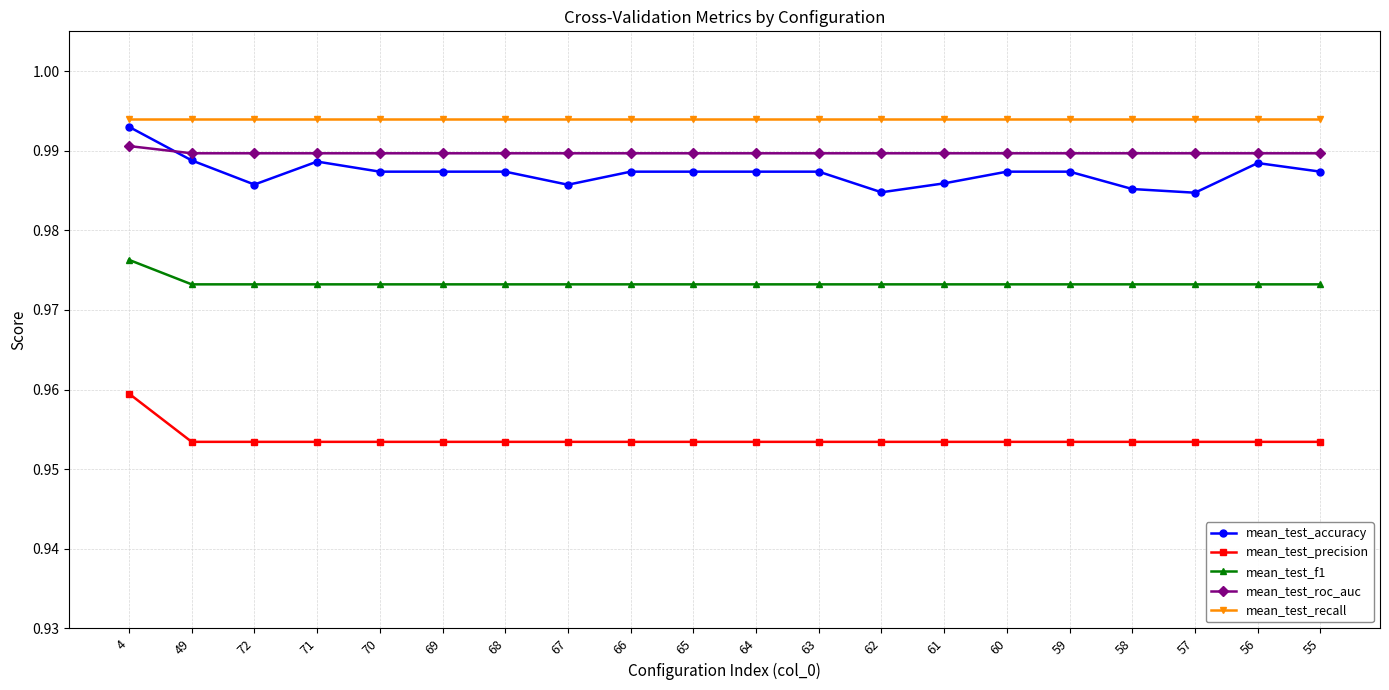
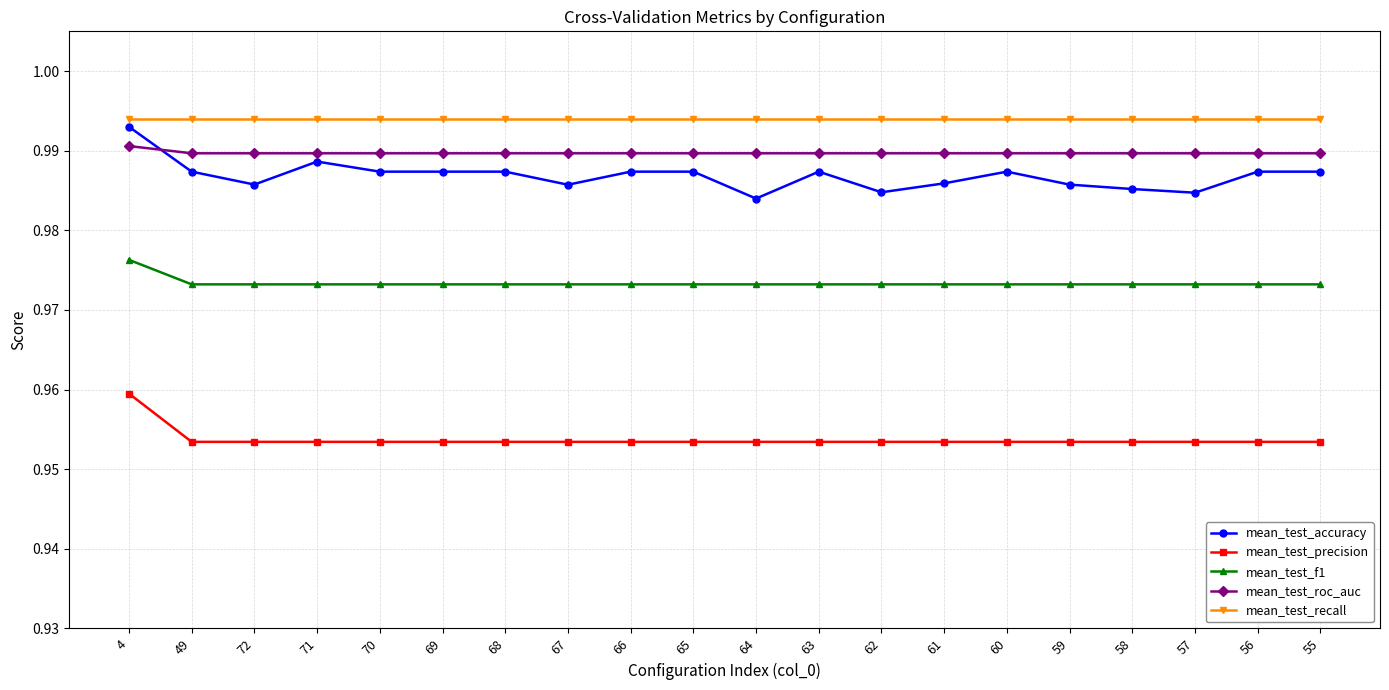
  {
    "mean_test_accuracy": {
      "4": 0.993,
-     "49": 0.989,
+     "49": 0.987,
      "72": 0.986,
      "71": 0.989,
      "70": 0.987,
      "69": 0.987,
      "68": 0.987,
      "67": 0.986,
      "66": 0.987,
      "65": 0.987,
-     "64": 0.987,
+     "64": 0.984,
      "63": 0.987,
      "62": 0.985,
      "61": 0.986,
      "60": 0.987,
-     "59": 0.987,
+     "59": 0.986,
      "58": 0.985,
      "57": 0.985,
-     "56": 0.988,
+     "56": 0.987,
      "55": 0.987
    },
    "mean_test_precision": {
      "4": 0.959,
      "49": 0.953,
      "72": 0.953,
      "71": 0.953,
      "70": 0.953,
      "69": 0.953,
      "68": 0.953,
      "67": 0.953,
      "66": 0.953,
      "65": 0.953,
      "64": 0.953,
      "63": 0.953,
      "62": 0.953,
      "61": 0.953,
      "60": 0.953,
      "59": 0.953,
      "58": 0.953,
      "57": 0.953,
      "56": 0.953,
      "55": 0.953
    },
    "mean_test_f1": {
      "4": 0.976,
      "49": 0.973,
      "72": 0.973,
      "71": 0.973,
      "70": 0.973,
      "69": 0.973,
      "68": 0.973,
      "67": 0.973,
      "66": 0.973,
      "65": 0.973,
      "64": 0.973,
      "63": 0.973,
      "62": 0.973,
      "61": 0.973,
      "60": 0.973,
      "59": 0.973,
      "58": 0.973,
      "57": 0.973,
      "56": 0.973,
      "55": 0.973
    },
    "mean_test_roc_auc": {
      "4": 0.991,
      "49": 0.990,
      "72": 0.990,
      "71": 0.990,
      "70": 0.990,
      "69": 0.990,
      "68": 0.990,
      "67": 0.990,
      "66": 0.990,
      "65": 0.990,
      "64": 0.990,
      "63": 0.990,
      "62": 0.990,
      "61": 0.990,
      "60": 0.990,
      "59": 0.990,
      "58": 0.990,
      "57": 0.990,
      "56": 0.990,
      "55": 0.990
    },
    "mean_test_recall": {
      "4": 0.994,
      "49": 0.994,
      "72": 0.994,
      "71": 0.994,
      "70": 0.994,
      "69": 0.994,
      "68": 0.994,
      "67": 0.994,
      "66": 0.994,
      "65": 0.994,
      "64": 0.994,
      "63": 0.994,
      "62": 0.994,
      "61": 0.994,
      "60": 0.994,
      "59": 0.994,
      "58": 0.994,
      "57": 0.994,
      "56": 0.994,
      "55": 0.994
    }
  }
